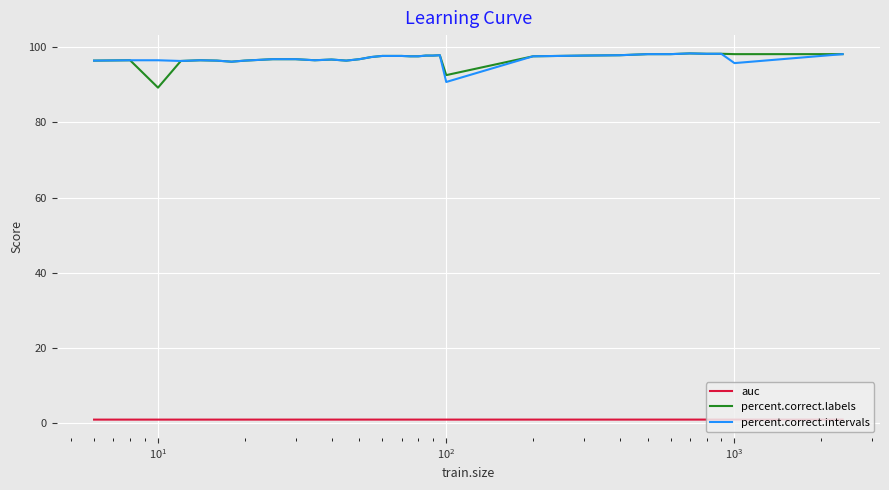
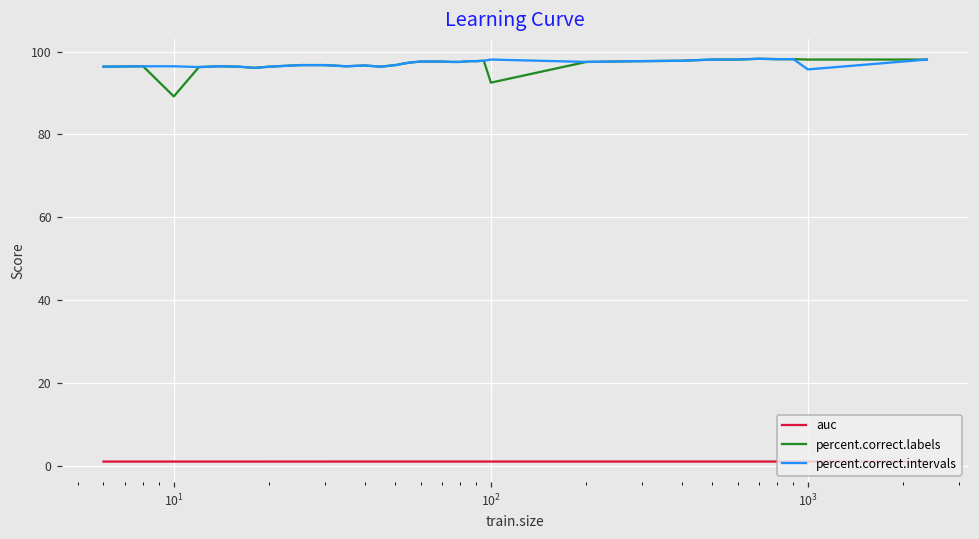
  {
    "auc": {
      "10^1": 1,
      "10^2": 1
    },
    "percent.correct.labels": {
      "10^1": 89,
      "10^2": 93,
      "10^3": 98
    },
    "percent.correct.intervals": {
      "10^1": 96,
-     "10^2": 91,
+     "10^2": 98,
      "10^3": 96
    }
  }
